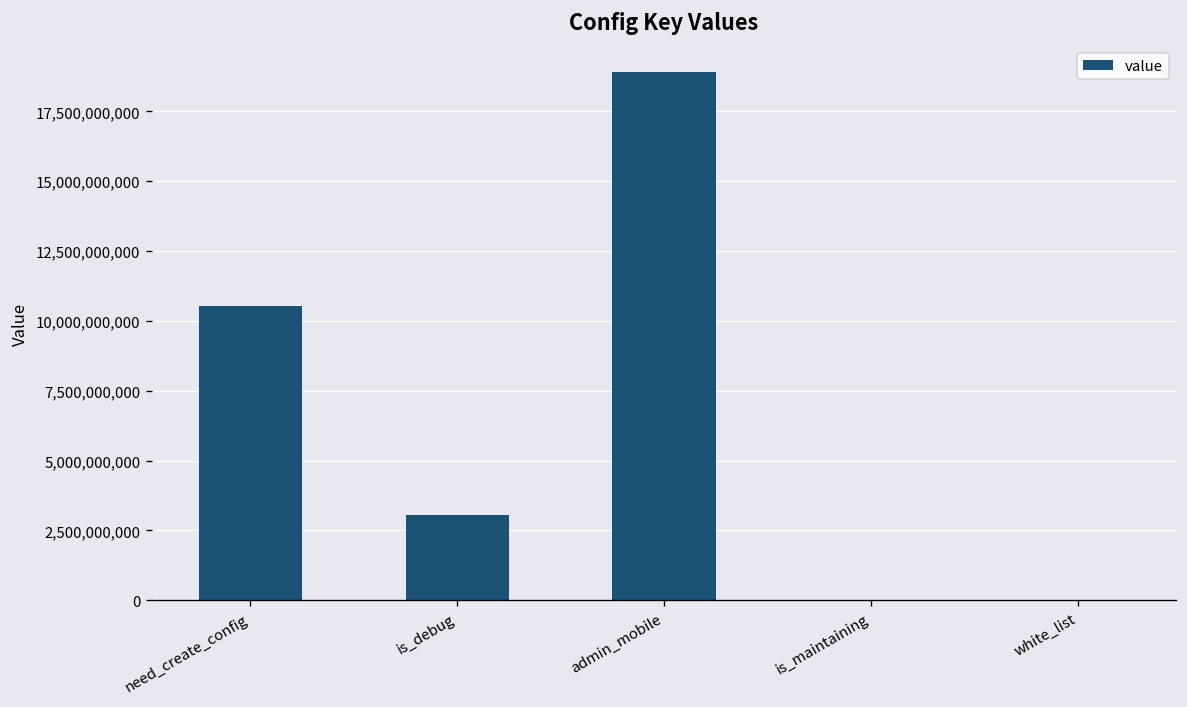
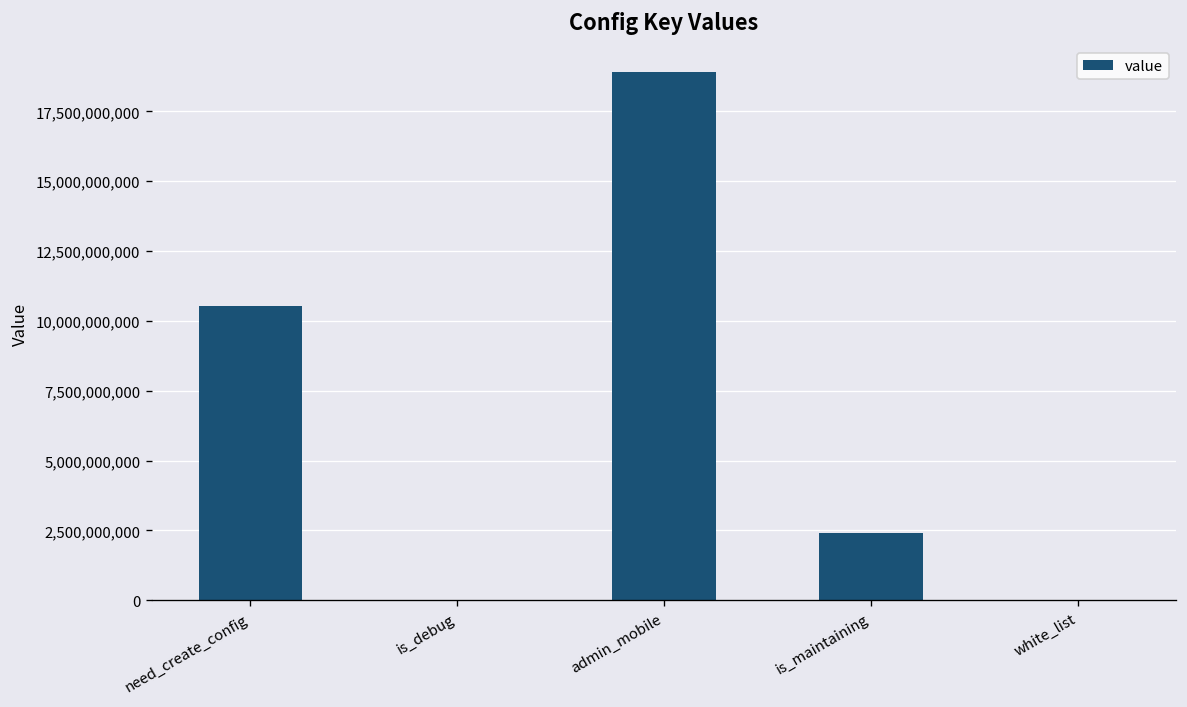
  {
    "need_create_config": "10,500,000,000",
-   "is_debug": "3,100,000,000",
+   "is_debug": "0",
    "admin_mobile": "18,900,000,000",
-   "is_maintaining": "0",
+   "is_maintaining": "2,400,000,000",
    "white_list": "0"
  }
